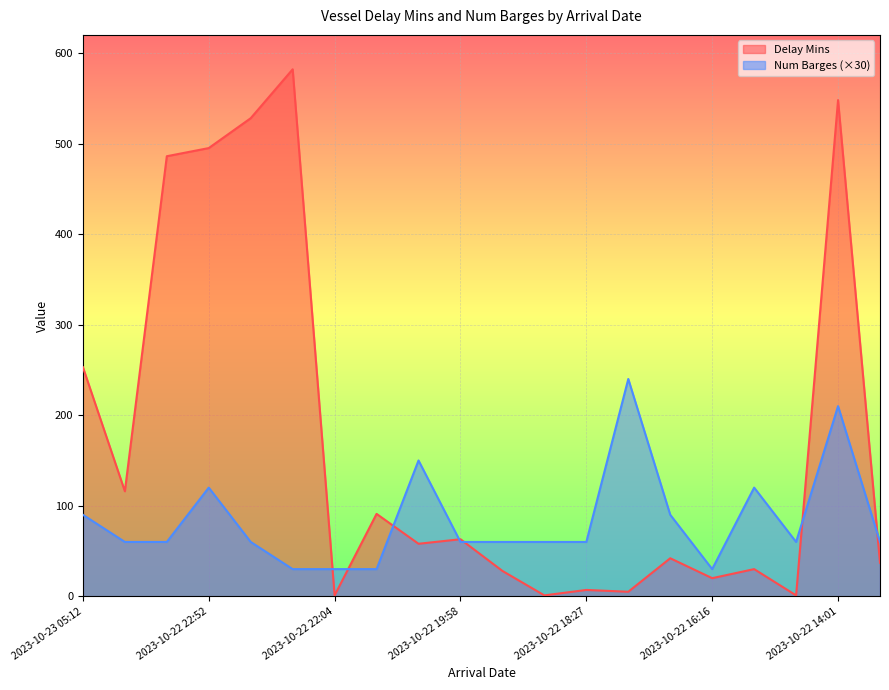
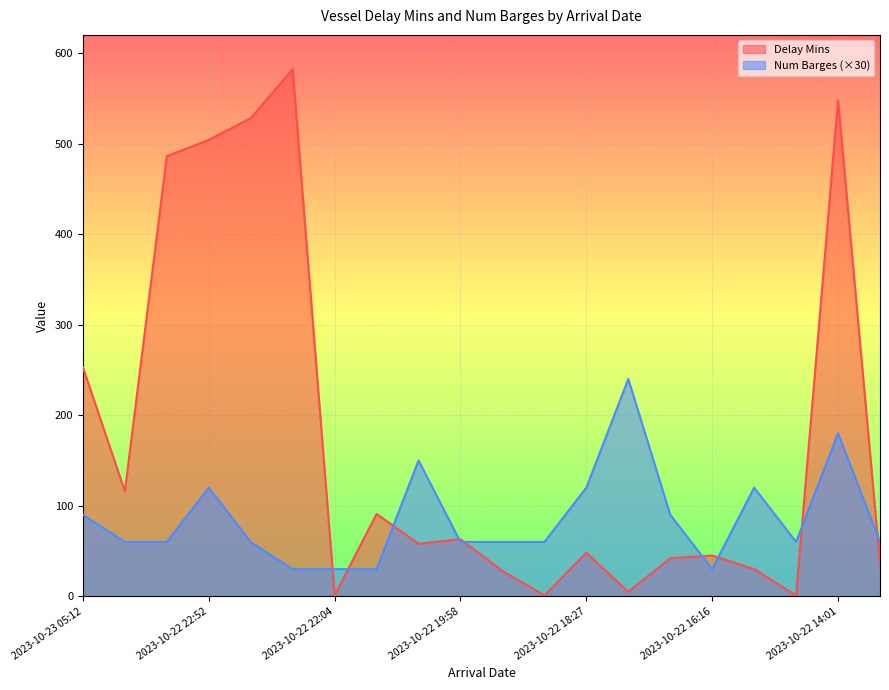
  {
    "Delay Mins": {
      "2023-10-23 05:12": 250,
-     "2023-10-22 22:52": 495,
+     "2023-10-22 22:52": 504,
      "2023-10-22 22:04": 0,
      "2023-10-22 19:58": 60,
-     "2023-10-22 18:27": 10,
-     "2023-10-22 16:16": 20,
+     "2023-10-22 18:27": 50,
+     "2023-10-22 16:16": 50,
      "2023-10-22 14:01": 550
    },
    "Num Barges (×30)": {
      "2023-10-23 05:12": 90,
      "2023-10-22 22:52": 120,
      "2023-10-22 22:04": 30,
      "2023-10-22 19:58": 60,
-     "2023-10-22 18:27": 60,
+     "2023-10-22 18:27": 120,
      "2023-10-22 16:16": 30,
-     "2023-10-22 14:01": 210
+     "2023-10-22 14:01": 180
    }
  }
